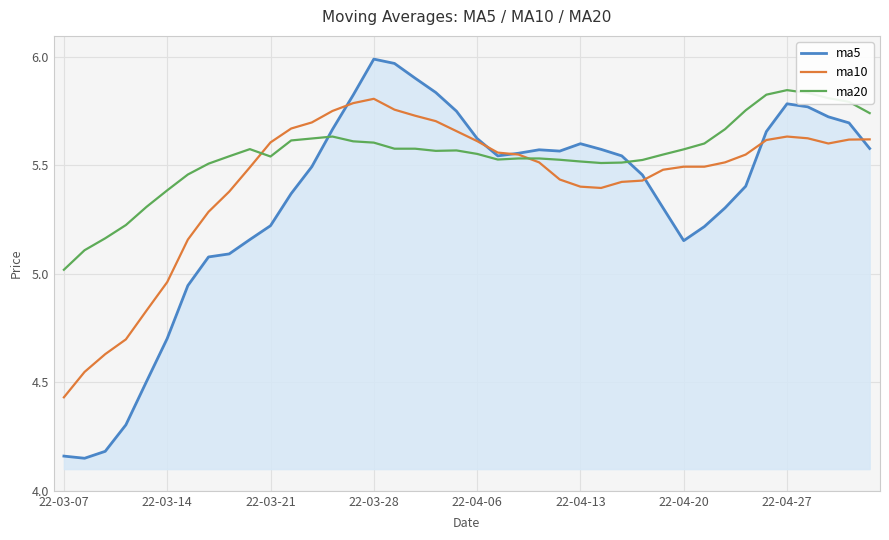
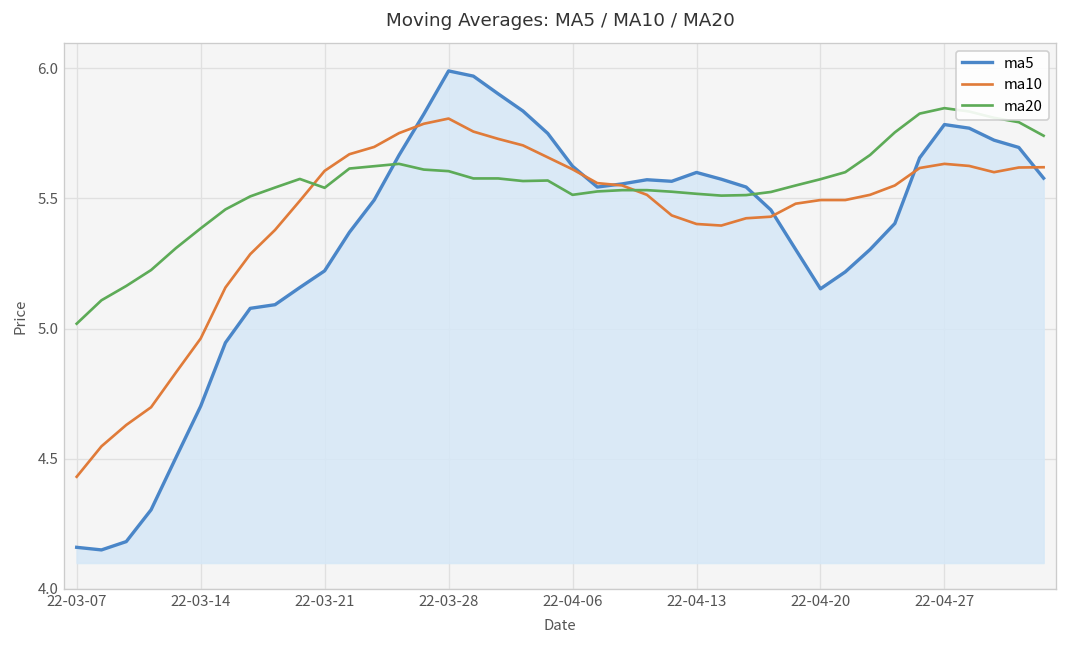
  {
    "ma5": {
      "22-03-07": 4.16,
      "22-03-14": 4.70,
      "22-03-21": 5.22,
      "22-03-28": 5.99,
      "22-04-06": 5.62,
      "22-04-13": 5.60,
      "22-04-20": 5.15,
      "22-04-27": 5.78
    },
    "ma10": {
      "22-03-07": 4.43,
      "22-03-14": 4.96,
      "22-03-21": 5.61,
      "22-03-28": 5.81,
      "22-04-06": 5.61,
      "22-04-13": 5.40,
      "22-04-20": 5.49,
      "22-04-27": 5.63
    },
    "ma20": {
      "22-03-07": 5.02,
      "22-03-14": 5.39,
      "22-03-21": 5.54,
      "22-03-28": 5.61,
-     "22-04-06": 5.55,
+     "22-04-06": 5.51,
      "22-04-13": 5.52,
      "22-04-20": 5.57,
      "22-04-27": 5.85
    }
  }
